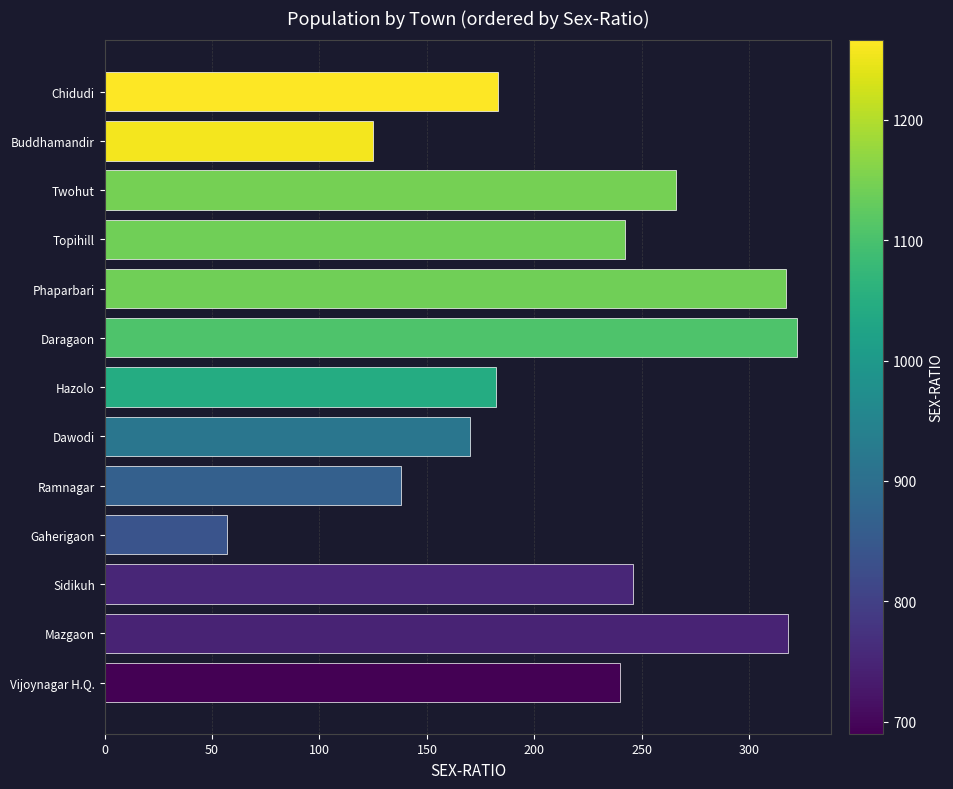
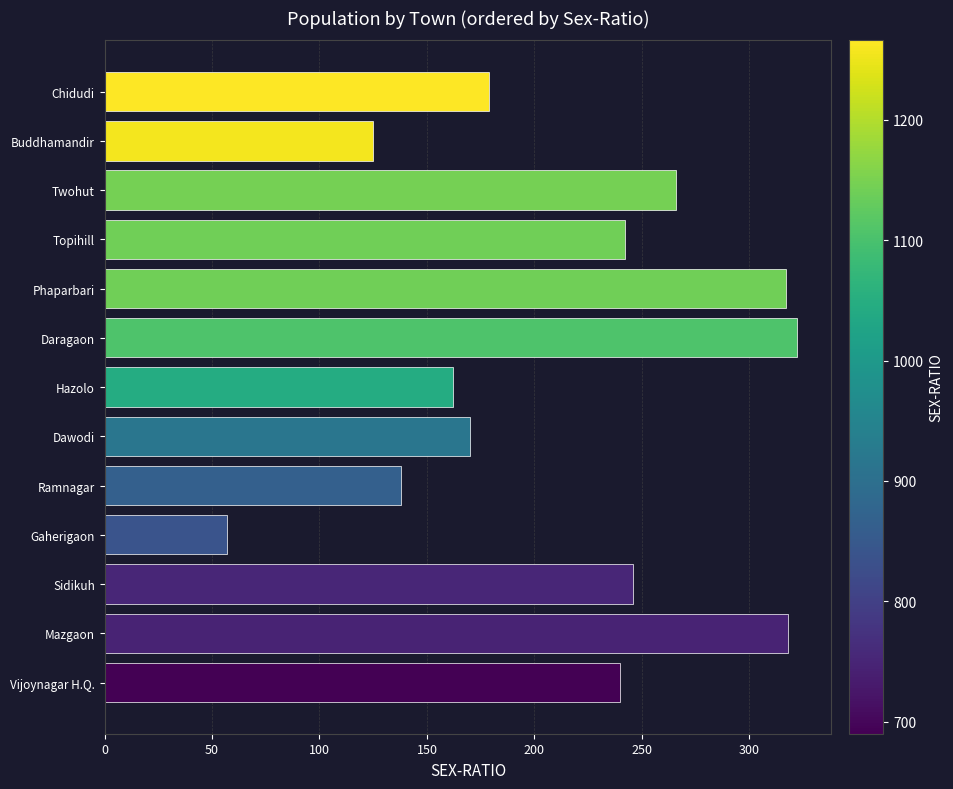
  {
-   "Chidudi": 183,
+   "Chidudi": 179,
    "Buddhamandir": 125,
    "Twohut": 266,
    "Topihill": 242,
    "Phaparbari": 317,
    "Daragaon": 322,
-   "Hazolo": 182,
+   "Hazolo": 162,
    "Dawodi": 170,
    "Ramnagar": 138,
    "Gaherigaon": 57,
    "Sidikuh": 246,
    "Mazgaon": 318,
    "Vijoynagar H.Q.": 240
  }
